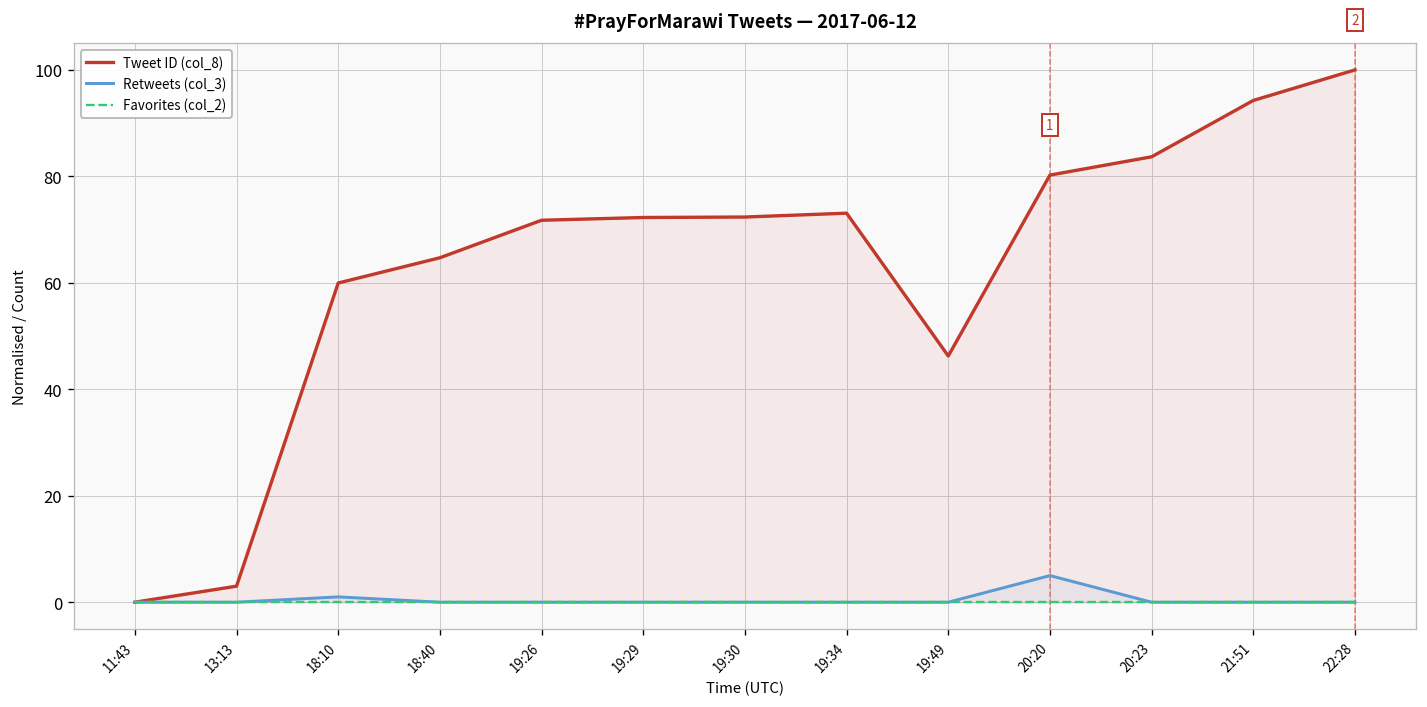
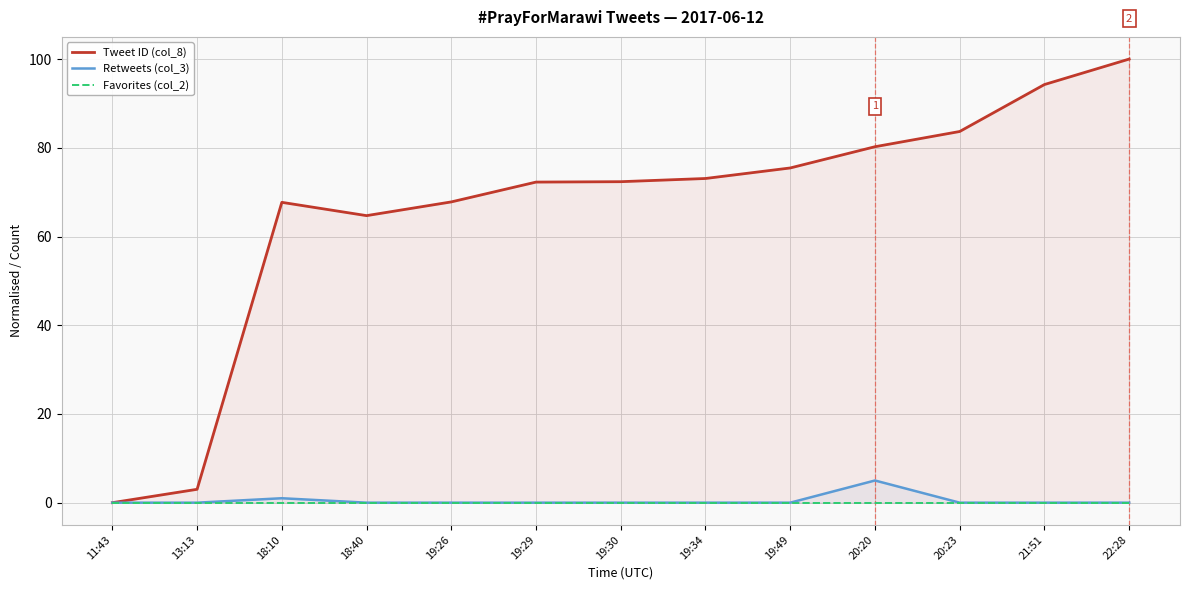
  {
    "Tweet ID (col_8)": {
      "13:13": 3,
-     "18:10": 60,
+     "18:10": 68,
      "18:40": 65,
-     "19:26": 72,
+     "19:26": 68,
      "19:29": 72,
      "19:30": 72,
      "19:34": 73,
-     "19:49": 46,
+     "19:49": 75,
      "20:20": 80,
      "20:23": 84,
      "21:51": 94,
      "22:28": 100
    },
    "Retweets (col_3)": {
      "18:10": 1,
      "20:20": 5
    },
    "Favorites (col_2)": {
      "18:10": 0,
      "20:20": 0
    }
  }
